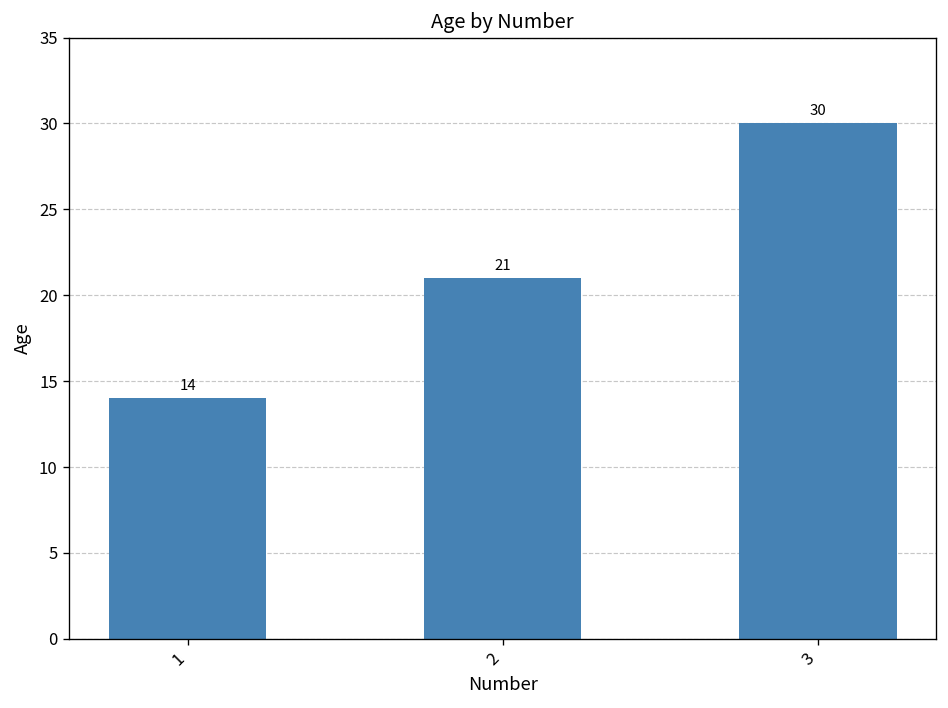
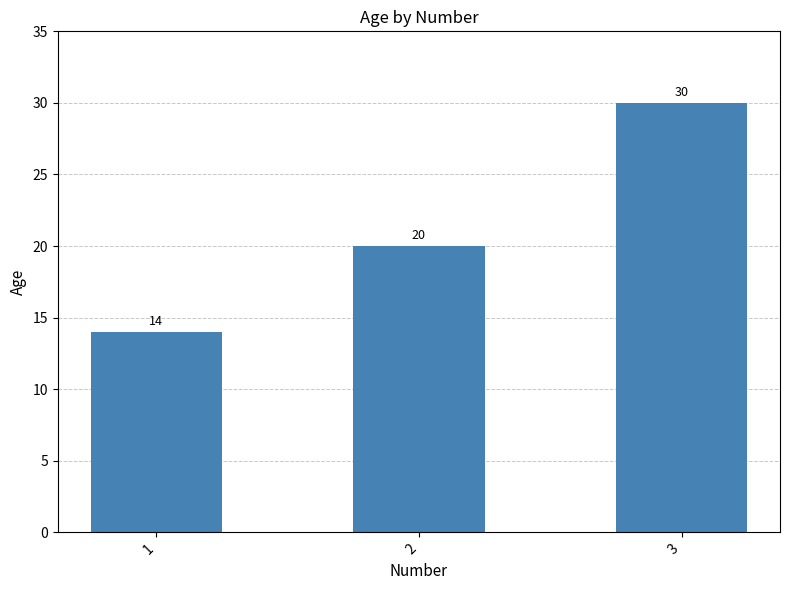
  {
    "1": 14,
-   "2": 21,
+   "2": 20,
    "3": 30
  }
